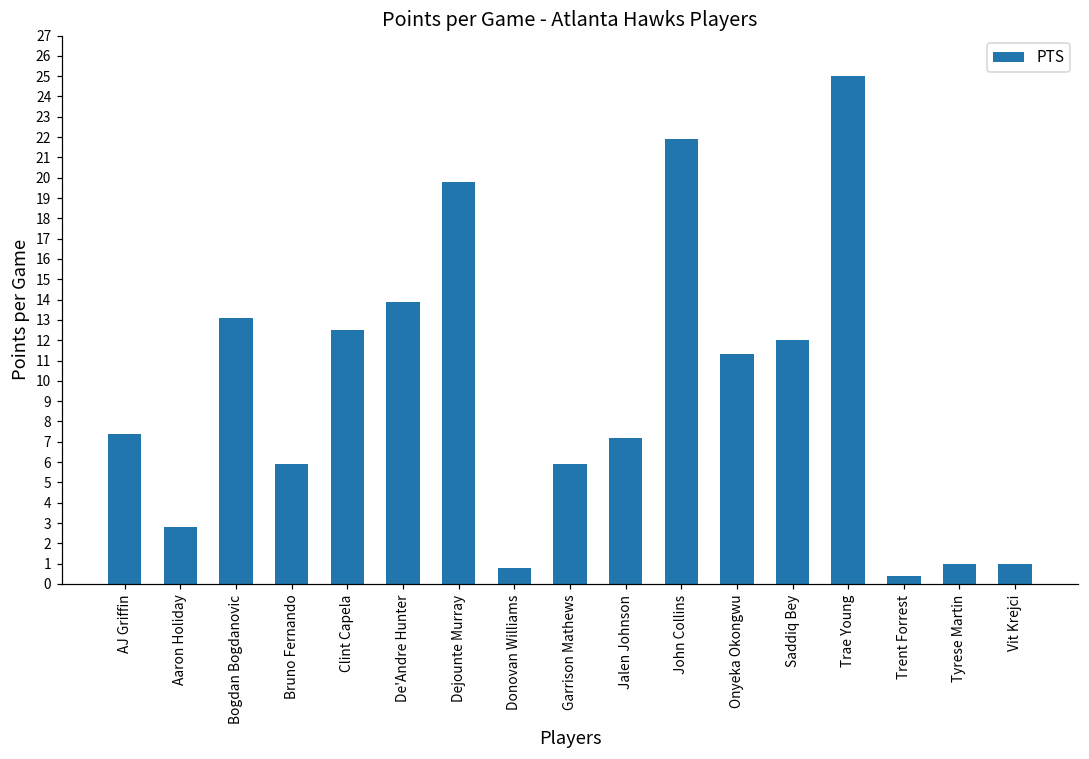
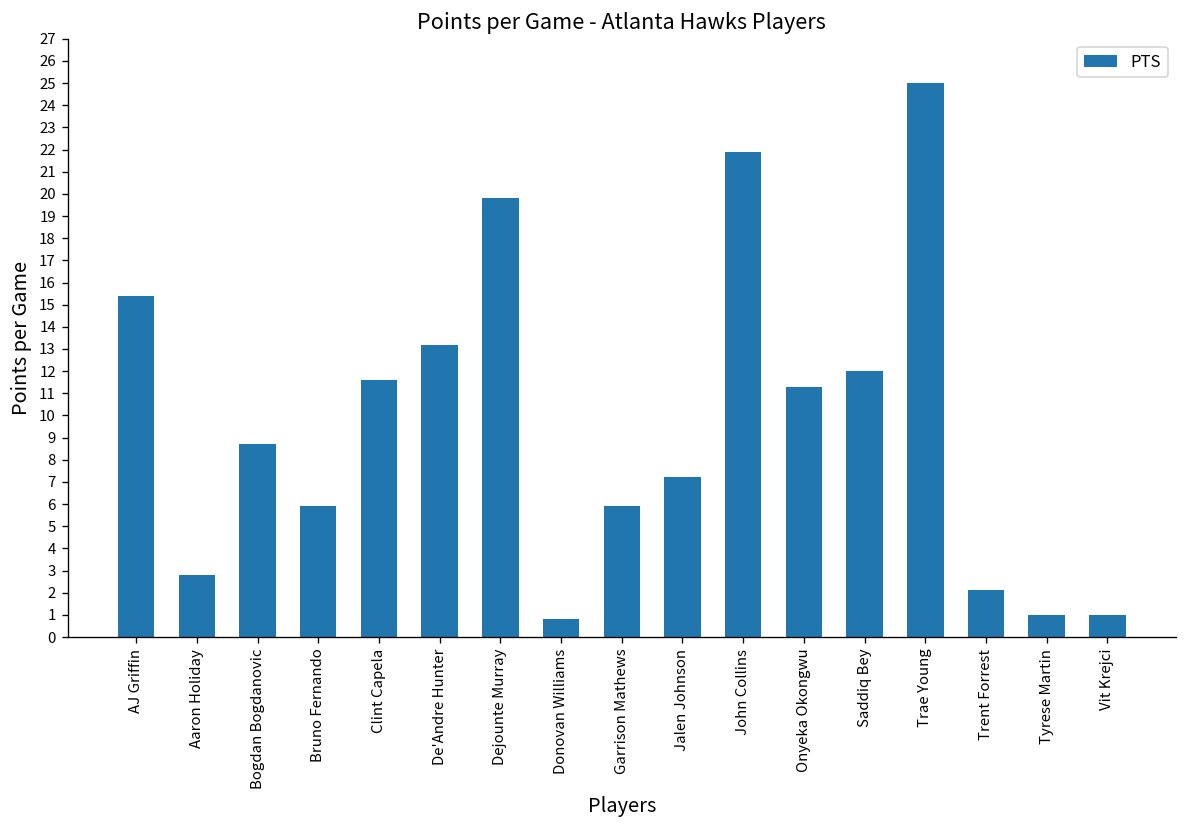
  {
-   "AJ Griffin": 7.4,
+   "AJ Griffin": 15.4,
    "Aaron Holiday": 2.8,
-   "Bogdan Bogdanovic": 13.1,
+   "Bogdan Bogdanovic": 8.7,
    "Bruno Fernando": 5.9,
-   "Clint Capela": 12.5,
-   "De'Andre Hunter": 13.9,
+   "Clint Capela": 11.6,
+   "De'Andre Hunter": 13.2,
    "Dejounte Murray": 19.8,
    "Donovan Williams": 0.8,
    "Garrison Mathews": 5.9,
    "Jalen Johnson": 7.2,
    "John Collins": 21.9,
    "Onyeka Okongwu": 11.3,
    "Saddiq Bey": 12.0,
    "Trae Young": 25.0,
-   "Trent Forrest": 0.4,
+   "Trent Forrest": 2.1,
    "Tyrese Martin": 1.0,
    "Vit Krejci": 1.0
  }
